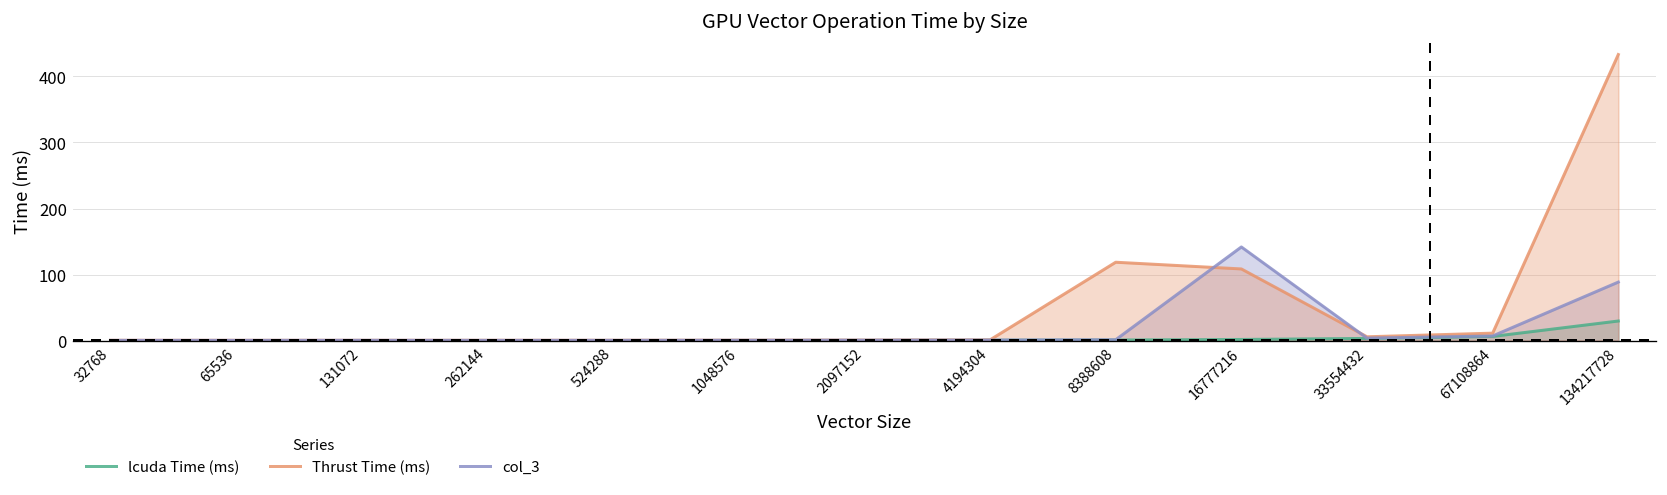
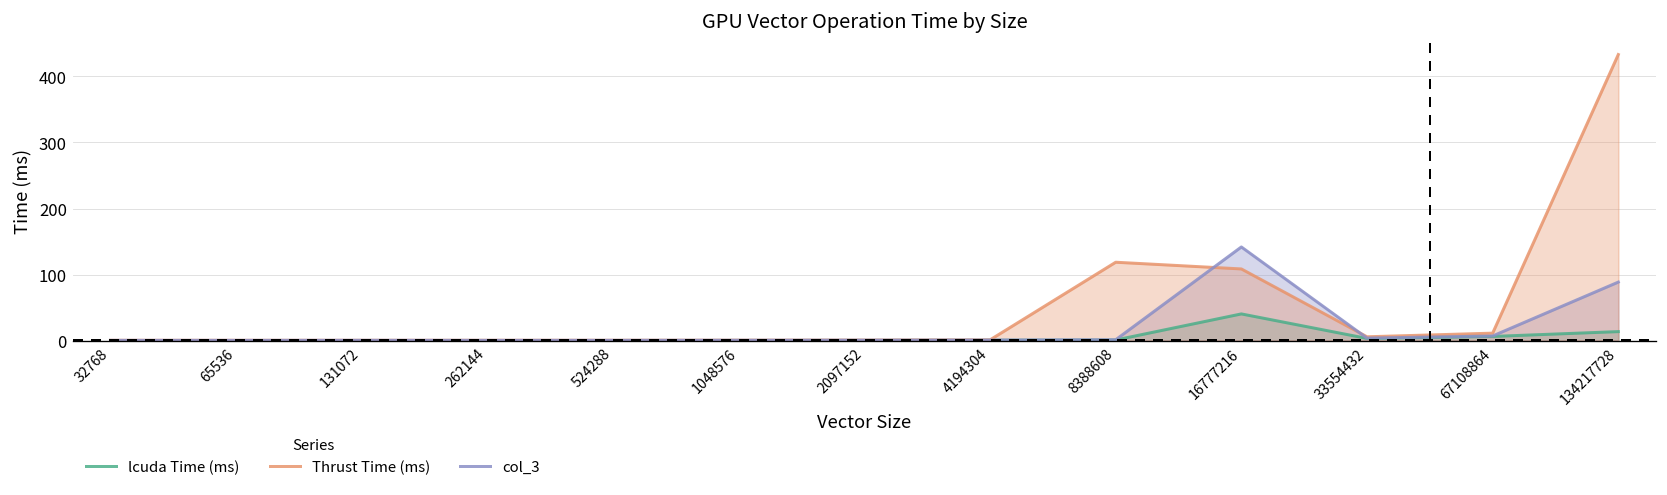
  {
    "lcuda Time (ms)": {
-     "16777216": 0,
-     "134217728": 30
+     "16777216": 40,
+     "134217728": 10
    },
    "Thrust Time (ms)": {
      "8388608": 120,
      "16777216": 110,
      "134217728": 430
    },
    "col_3": {
      "16777216": 140,
      "134217728": 90
    }
  }
